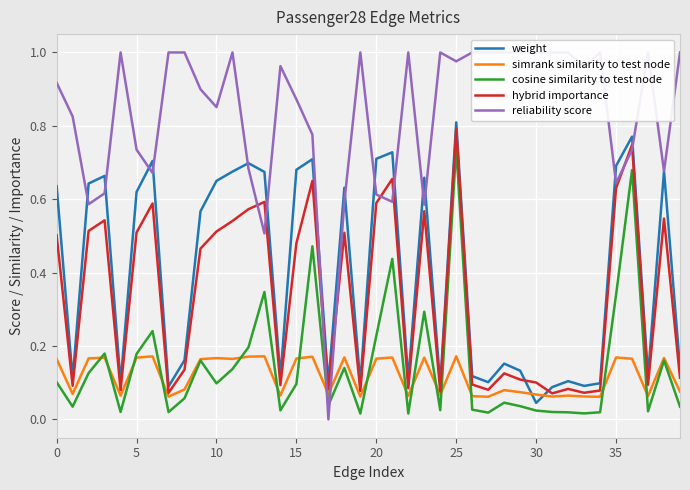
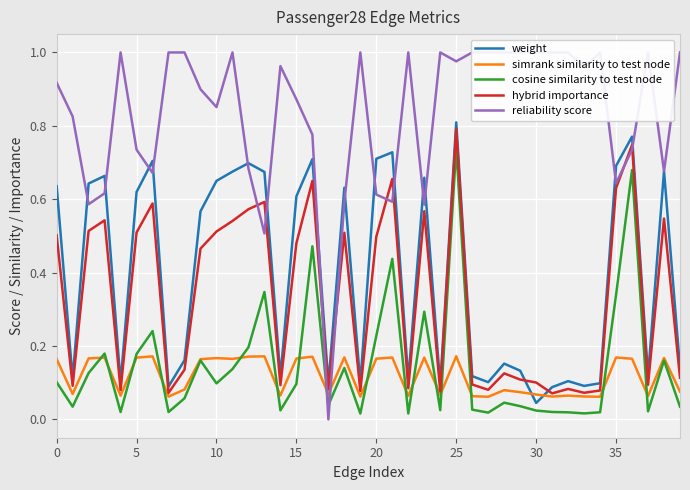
  {
    "weight": {
      "0": 0.64,
      "5": 0.62,
      "10": 0.65,
-     "15": 0.68,
+     "15": 0.61,
      "20": 0.71,
      "25": 0.81,
      "30": 0.04,
      "35": 0.69
    },
    "simrank similarity to test node": {
      "0": 0.16,
      "5": 0.17,
      "10": 0.17,
      "15": 0.17,
      "20": 0.17,
      "25": 0.17,
      "30": 0.07,
      "35": 0.17
    },
    "cosine similarity to test node": {
      "0": 0.10,
      "5": 0.18,
      "10": 0.10,
      "15": 0.10,
      "20": 0.23,
      "25": 0.74,
      "30": 0.02,
      "35": 0.34
    },
    "hybrid importance": {
      "0": 0.50,
      "5": 0.51,
      "10": 0.51,
      "15": 0.48,
-     "20": 0.59,
+     "20": 0.50,
      "25": 0.79,
      "30": 0.10,
      "35": 0.63
    },
    "reliability score": {
      "0": 0.92,
      "5": 0.74,
      "10": 0.85,
      "15": 0.87,
      "20": 0.61,
      "25": 0.98,
      "35": 0.64
    }
  }
